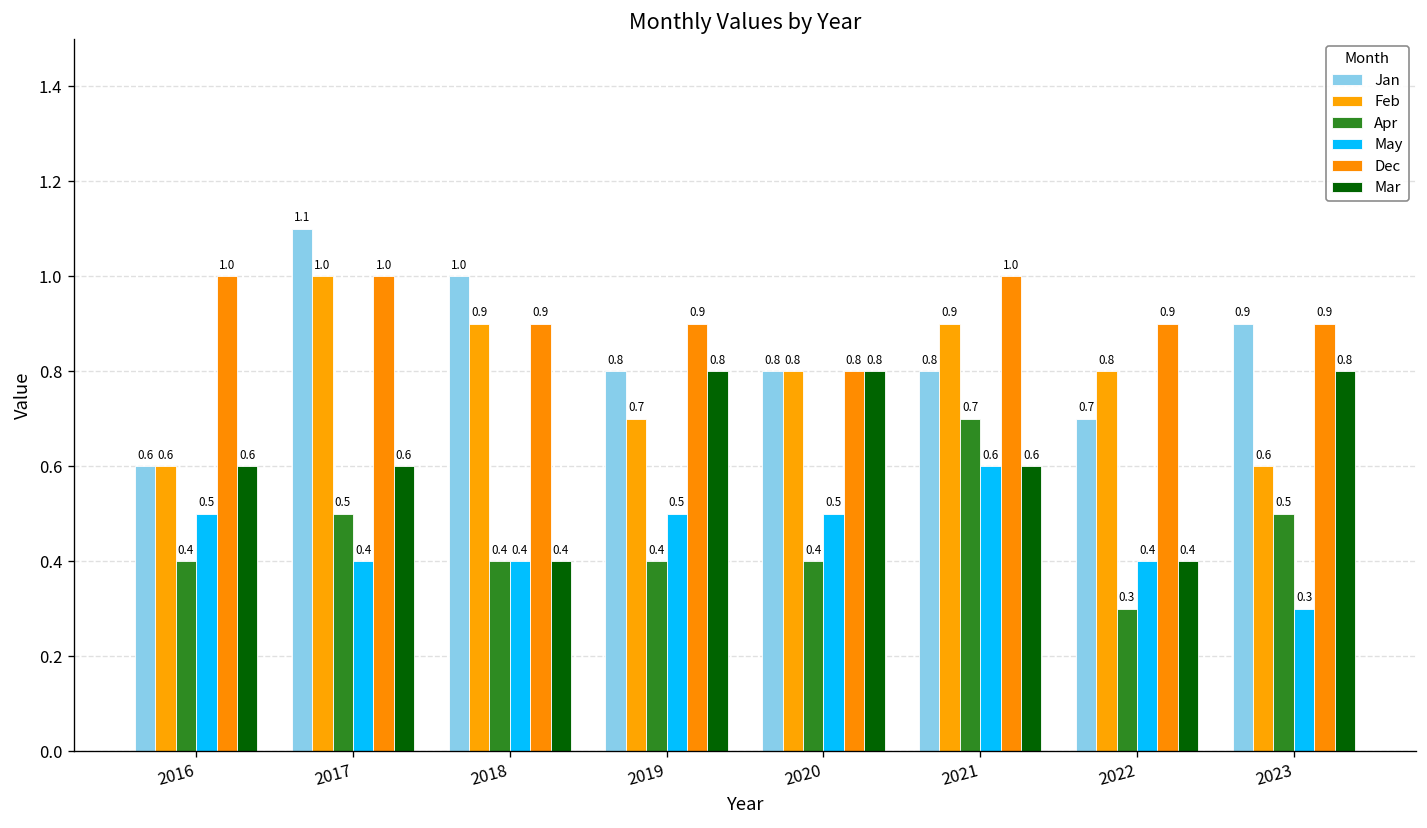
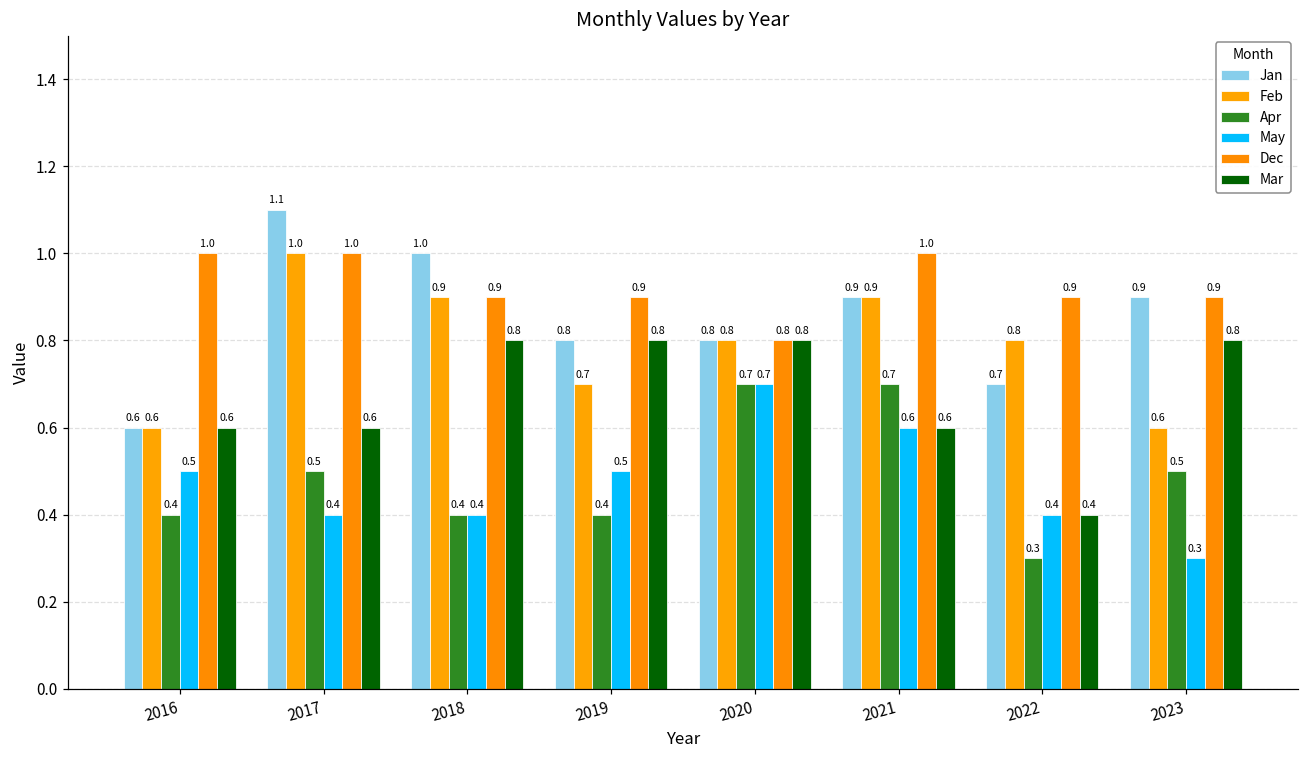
  {
    "Jan": {
      "2016": 0.6,
      "2017": 1.1,
      "2018": 1.0,
      "2019": 0.8,
      "2020": 0.8,
-     "2021": 0.8,
+     "2021": 0.9,
      "2022": 0.7,
      "2023": 0.9
    },
    "Apr": {
      "2016": 0.4,
      "2017": 0.5,
      "2018": 0.4,
      "2019": 0.4,
-     "2020": 0.4,
+     "2020": 0.7,
      "2021": 0.7,
      "2022": 0.3,
      "2023": 0.5
    },
    "May": {
      "2016": 0.5,
      "2017": 0.4,
      "2018": 0.4,
      "2019": 0.5,
-     "2020": 0.5,
+     "2020": 0.7,
      "2021": 0.6,
      "2022": 0.4,
      "2023": 0.3
    },
    "Mar": {
      "2016": 0.6,
      "2017": 0.6,
-     "2018": 0.4,
+     "2018": 0.8,
      "2019": 0.8,
      "2020": 0.8,
      "2021": 0.6,
      "2022": 0.4,
      "2023": 0.8
    }
  }
